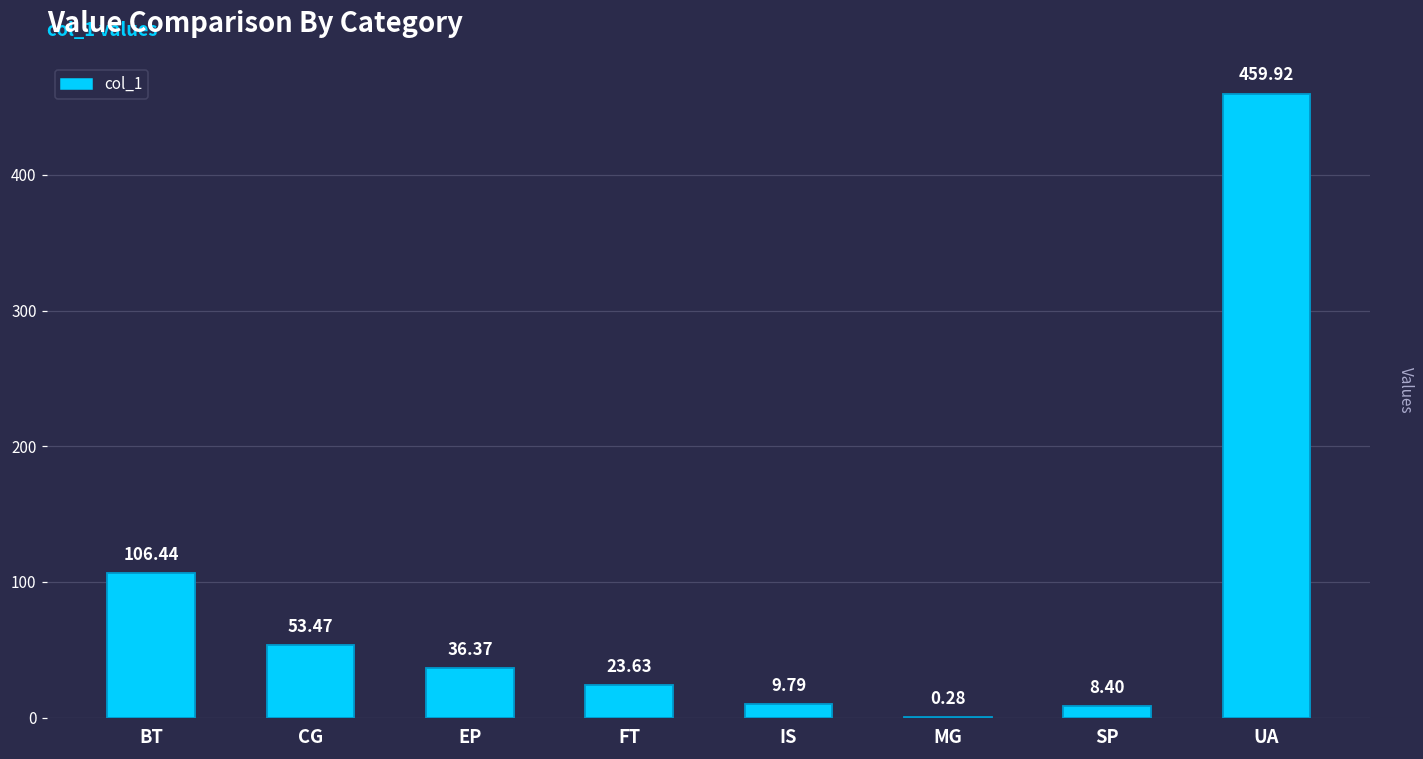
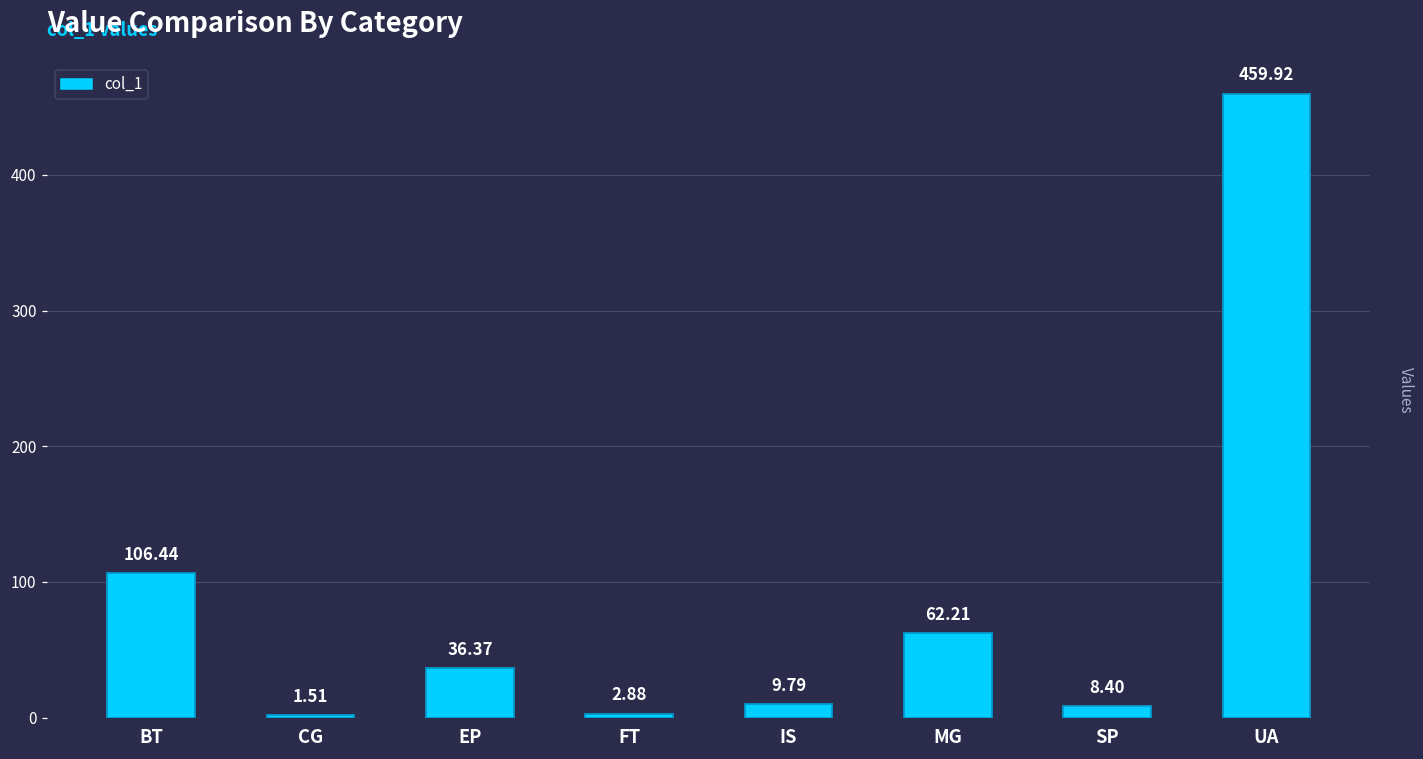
  {
    "BT": 106.44,
-   "CG": 53.47,
+   "CG": 1.51,
    "EP": 36.37,
-   "FT": 23.63,
+   "FT": 2.88,
    "IS": 9.79,
-   "MG": 0.28,
+   "MG": 62.21,
    "SP": 8.40,
    "UA": 459.92
  }
